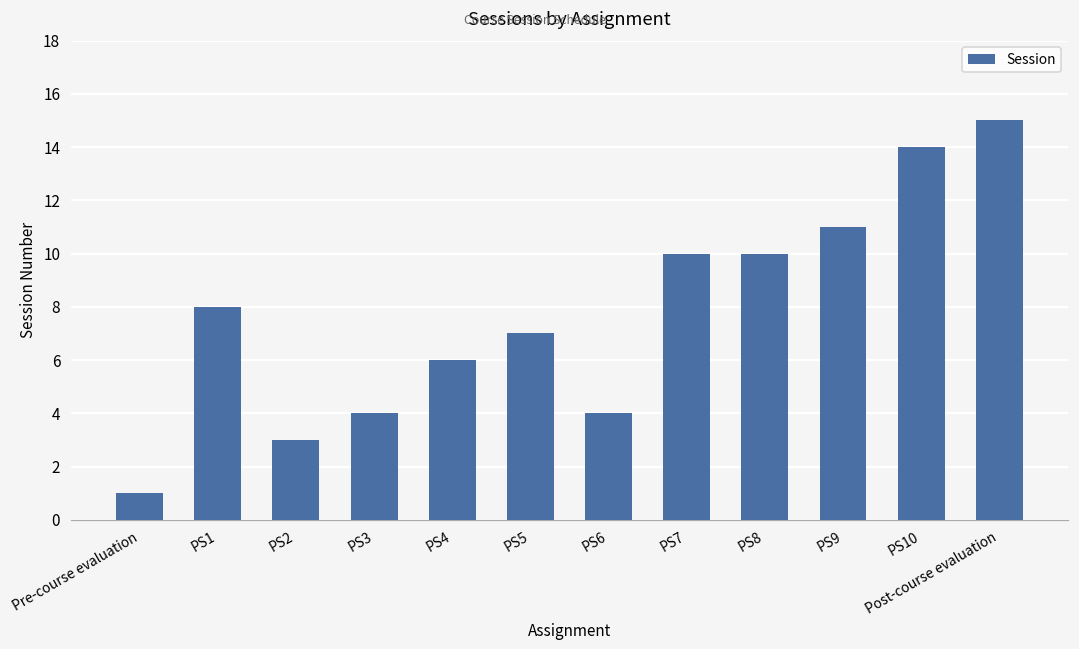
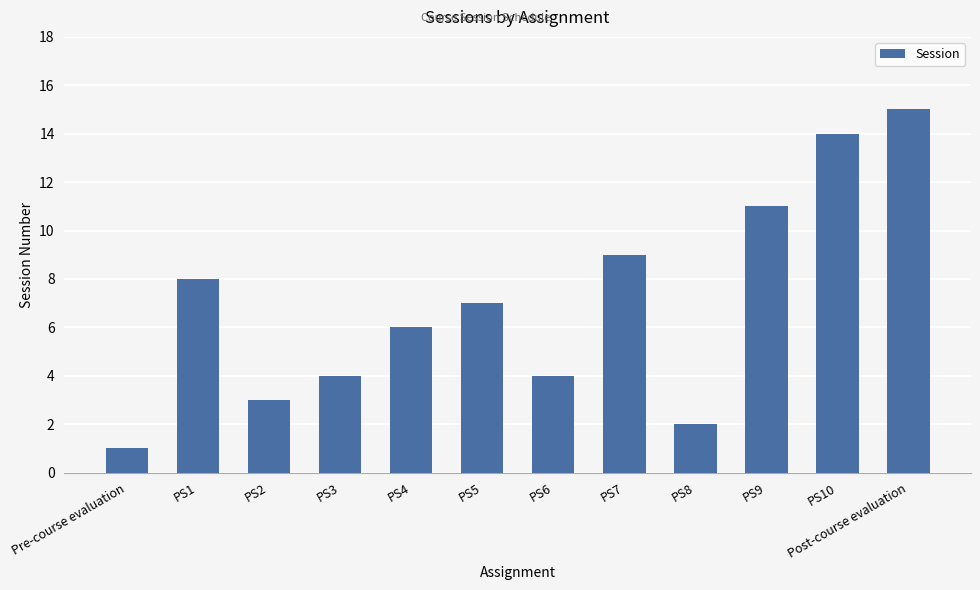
  {
    "Pre-course evaluation": 1,
    "PS1": 8,
    "PS2": 3,
    "PS3": 4,
    "PS4": 6,
    "PS5": 7,
    "PS6": 4,
-   "PS7": 10,
-   "PS8": 10,
+   "PS7": 9,
+   "PS8": 2,
    "PS9": 11,
    "PS10": 14,
    "Post-course evaluation": 15
  }
